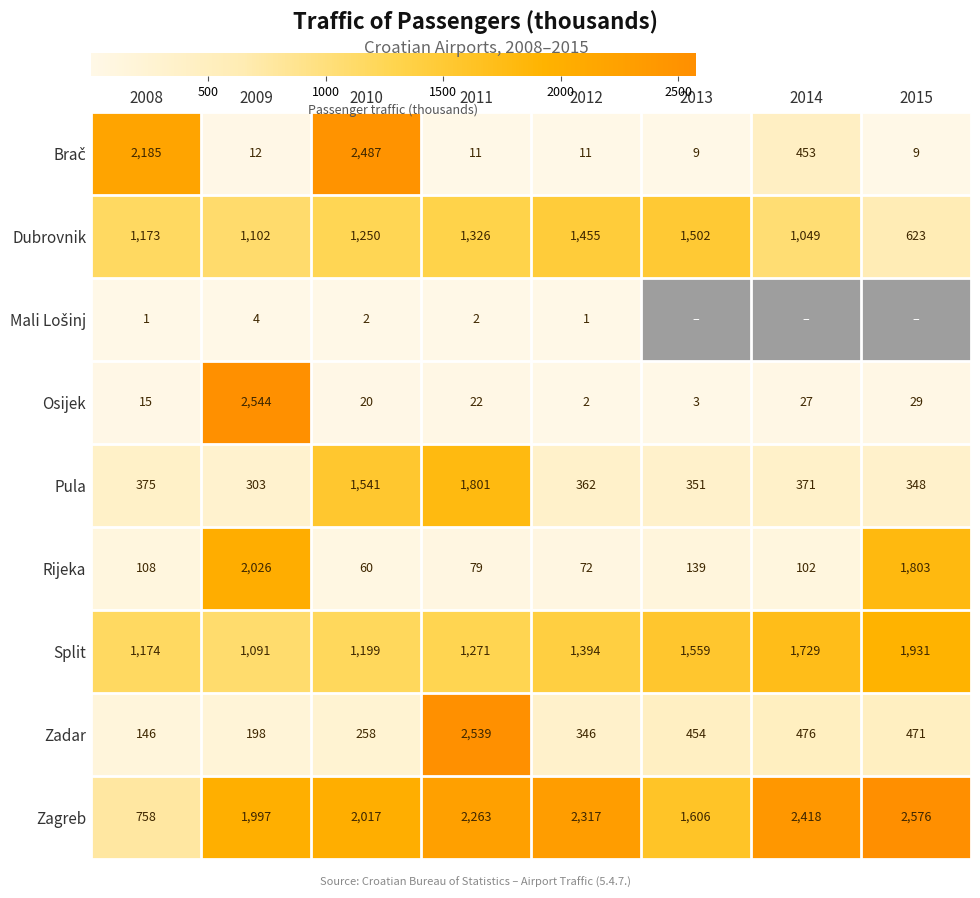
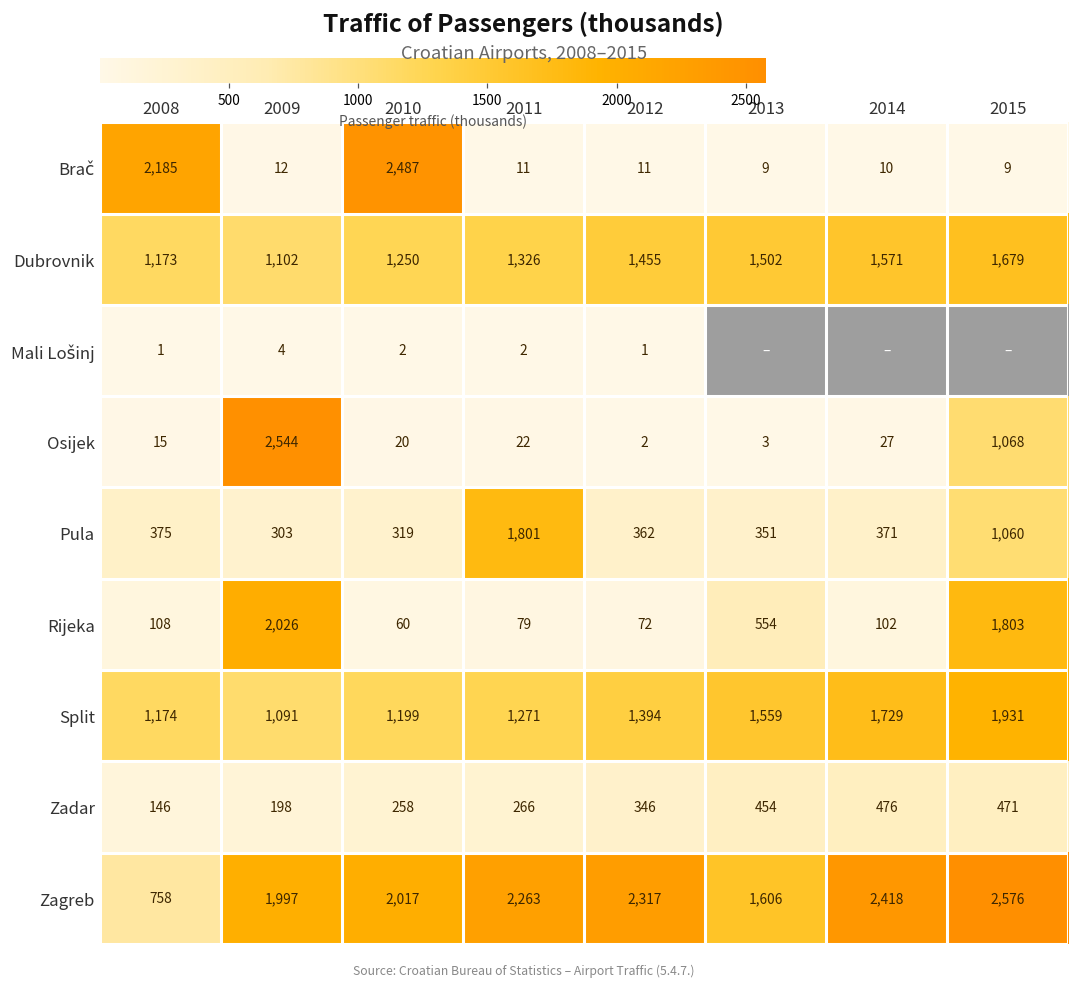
  {
    "Brač": {
      "2008": "2,185",
      "2009": "12",
      "2010": "2,487",
      "2011": "11",
      "2012": "11",
      "2013": "9",
-     "2014": "453",
+     "2014": "10",
      "2015": "9"
    },
    "Dubrovnik": {
      "2008": "1,173",
      "2009": "1,102",
      "2010": "1,250",
      "2011": "1,326",
      "2012": "1,455",
      "2013": "1,502",
-     "2014": "1,049",
-     "2015": "623"
+     "2014": "1,571",
+     "2015": "1,679"
    },
    "Mali Lošinj": {
      "2008": "1",
      "2009": "4",
      "2010": "2",
      "2011": "2",
      "2012": "1"
    },
    "Osijek": {
      "2008": "15",
      "2009": "2,544",
      "2010": "20",
      "2011": "22",
      "2012": "2",
      "2013": "3",
      "2014": "27",
-     "2015": "29"
+     "2015": "1,068"
    },
    "Pula": {
      "2008": "375",
      "2009": "303",
-     "2010": "1,541",
+     "2010": "319",
      "2011": "1,801",
      "2012": "362",
      "2013": "351",
      "2014": "371",
-     "2015": "348"
+     "2015": "1,060"
    },
    "Rijeka": {
      "2008": "108",
      "2009": "2,026",
      "2010": "60",
      "2011": "79",
      "2012": "72",
-     "2013": "139",
+     "2013": "554",
      "2014": "102",
      "2015": "1,803"
    },
    "Split": {
      "2008": "1,174",
      "2009": "1,091",
      "2010": "1,199",
      "2011": "1,271",
      "2012": "1,394",
      "2013": "1,559",
      "2014": "1,729",
      "2015": "1,931"
    },
    "Zadar": {
      "2008": "146",
      "2009": "198",
      "2010": "258",
-     "2011": "2,539",
+     "2011": "266",
      "2012": "346",
      "2013": "454",
      "2014": "476",
      "2015": "471"
    },
    "Zagreb": {
      "2008": "758",
      "2009": "1,997",
      "2010": "2,017",
      "2011": "2,263",
      "2012": "2,317",
      "2013": "1,606",
      "2014": "2,418",
      "2015": "2,576"
    }
  }
